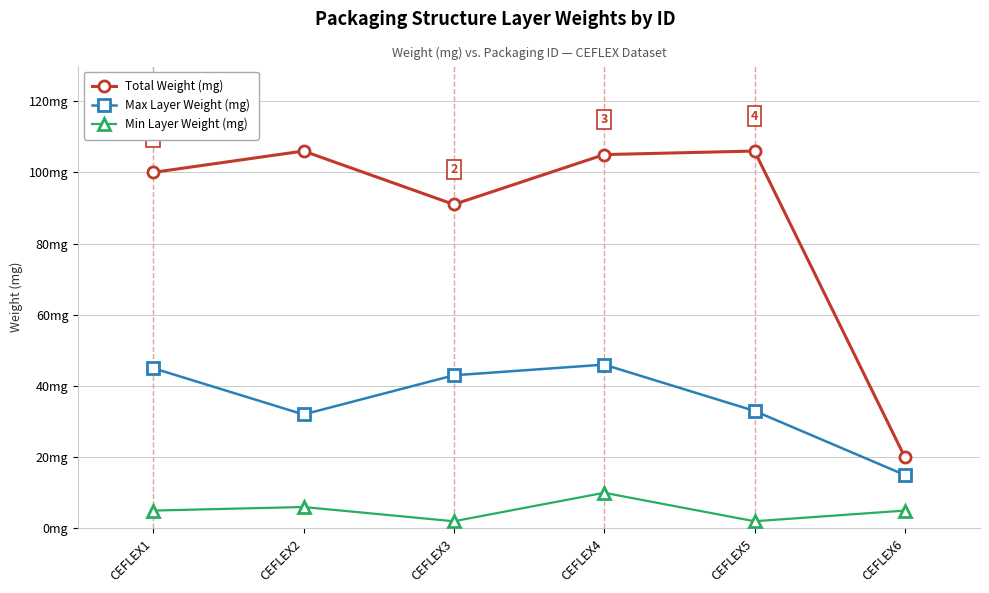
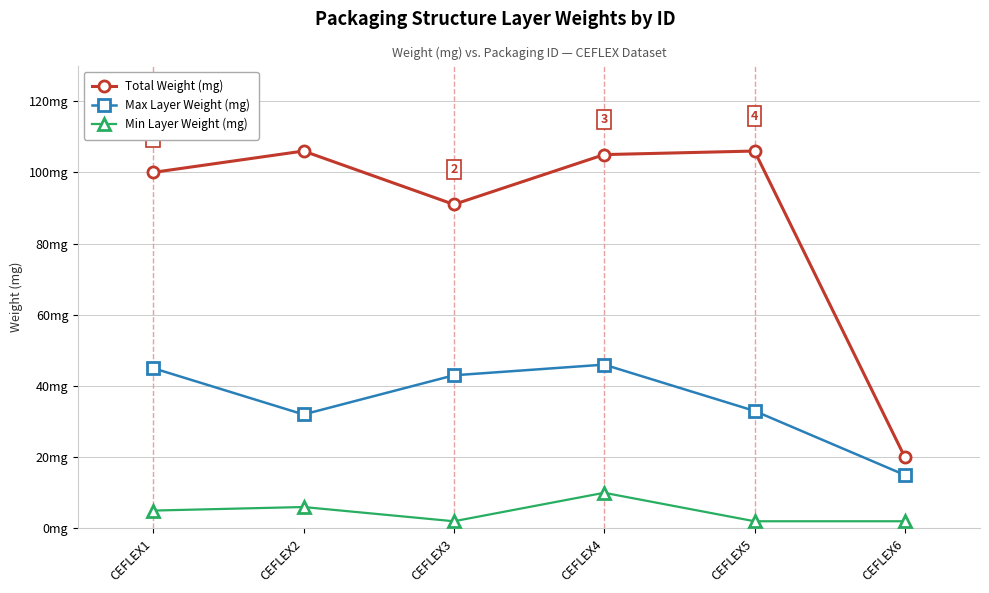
  {
    "Total Weight (mg)": {
      "CEFLEX1": "100mg",
      "CEFLEX2": "106mg",
      "CEFLEX3": "91mg",
      "CEFLEX4": "105mg",
      "CEFLEX5": "106mg",
      "CEFLEX6": "20mg"
    },
    "Max Layer Weight (mg)": {
      "CEFLEX1": "45mg",
      "CEFLEX2": "32mg",
      "CEFLEX3": "43mg",
      "CEFLEX4": "46mg",
      "CEFLEX5": "33mg",
      "CEFLEX6": "15mg"
    },
    "Min Layer Weight (mg)": {
      "CEFLEX1": "5mg",
      "CEFLEX2": "6mg",
      "CEFLEX3": "2mg",
      "CEFLEX4": "10mg",
      "CEFLEX5": "2mg",
-     "CEFLEX6": "5mg"
+     "CEFLEX6": "2mg"
    }
  }
